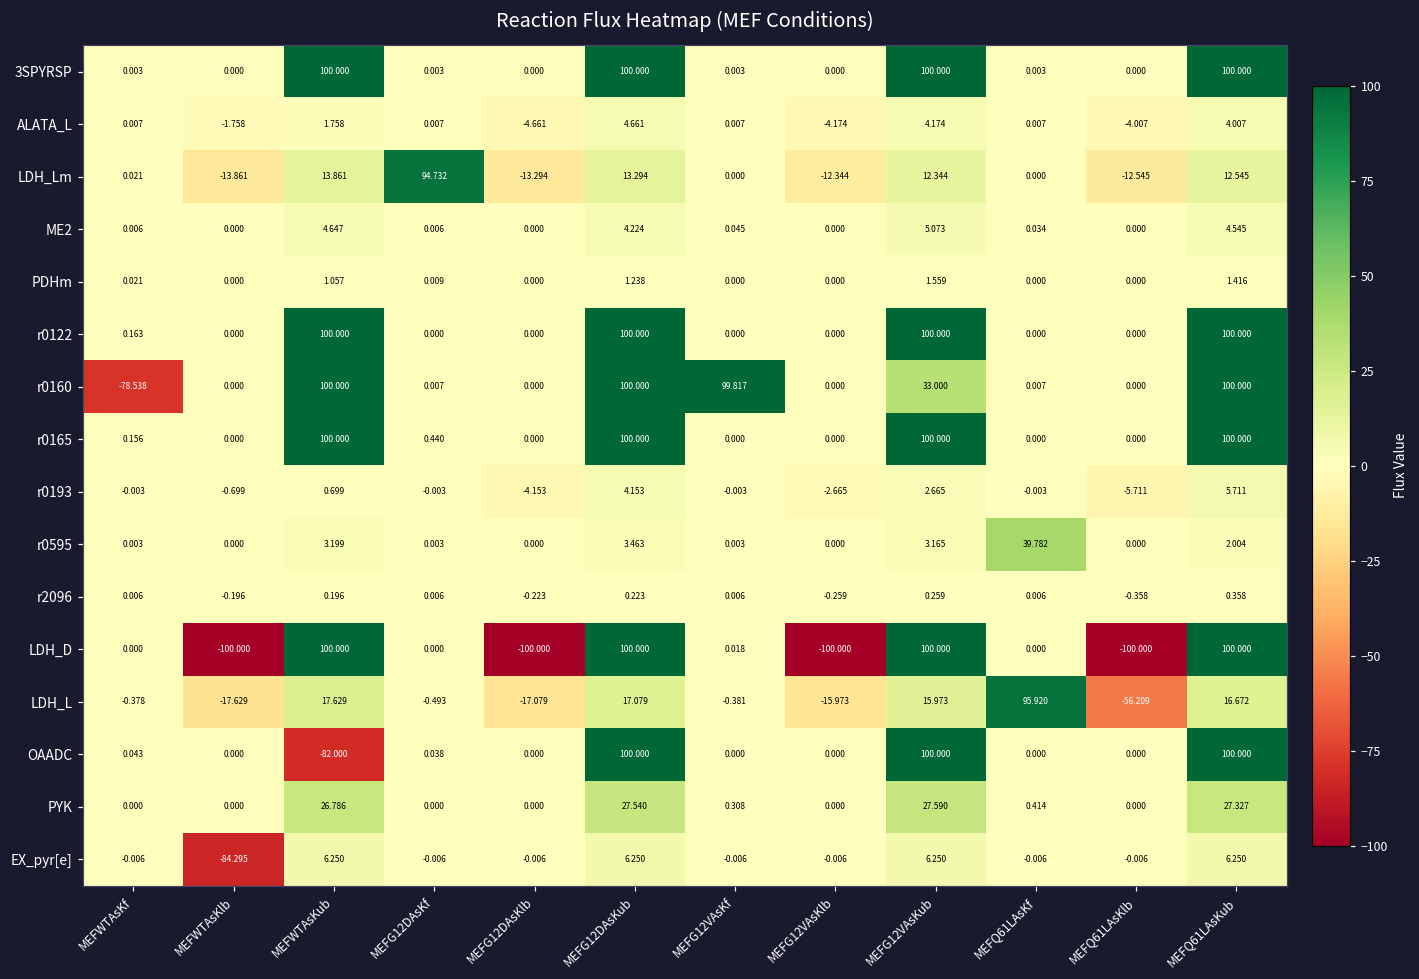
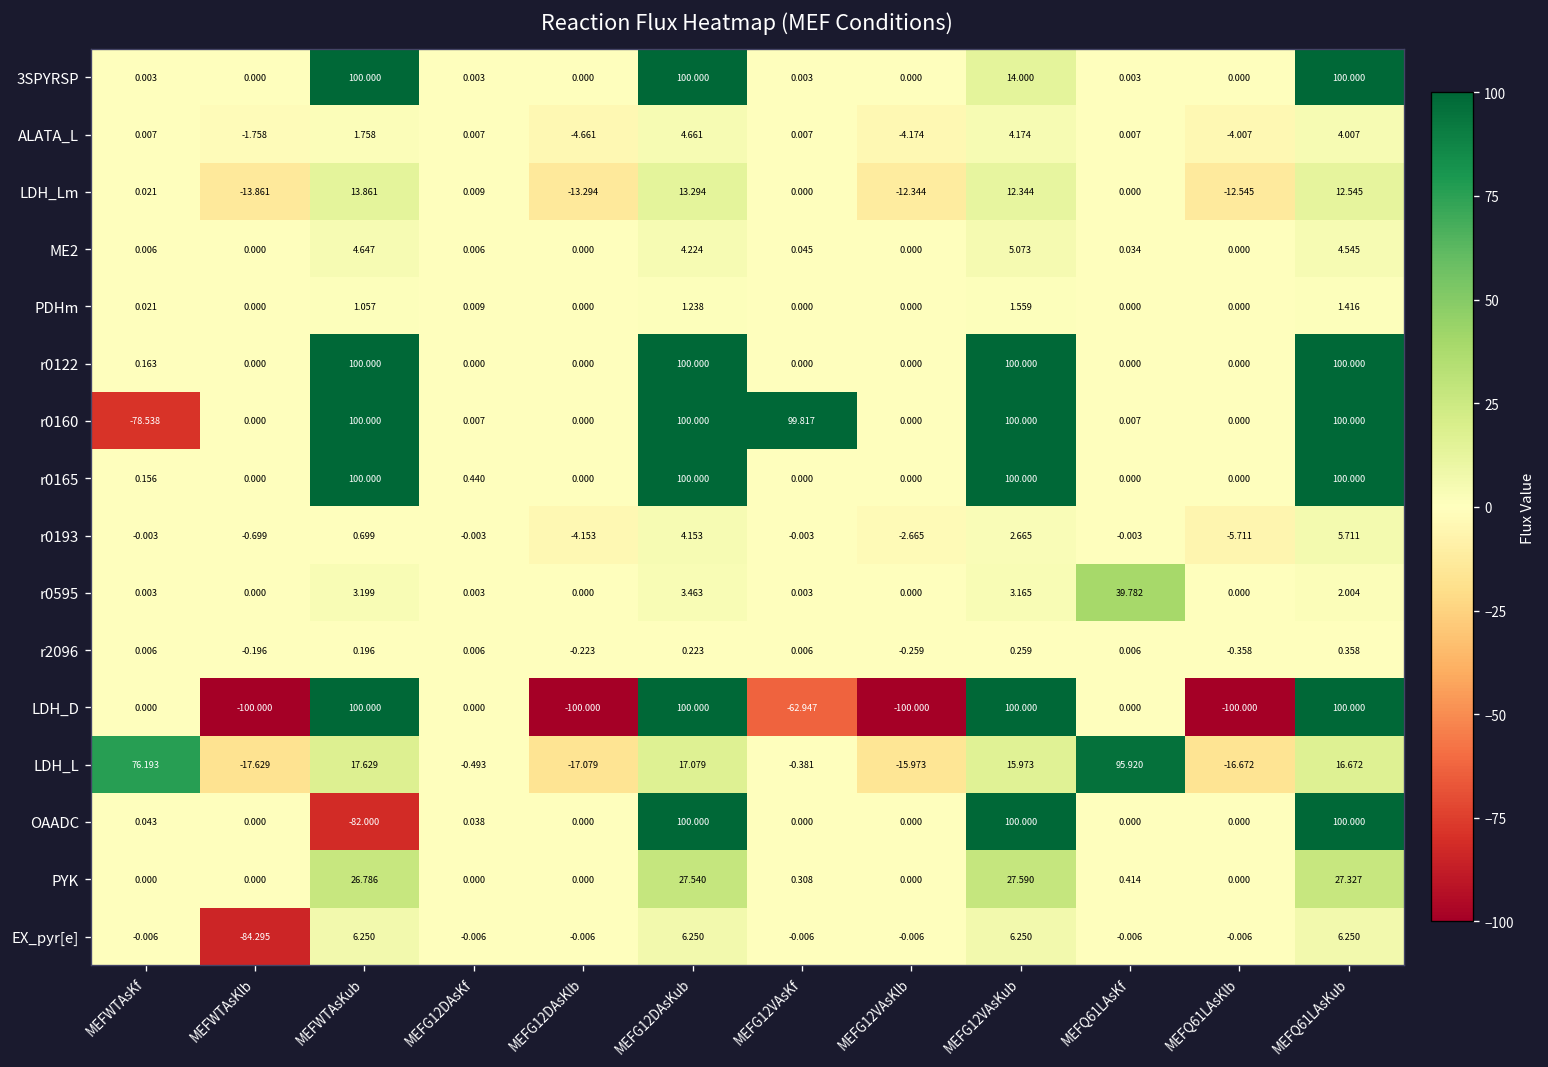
  {
    "3SPYRSP": {
      "MEFWTAsKf": 0.003,
      "MEFWTAsKlb": 0.000,
      "MEFWTAsKub": 100.000,
      "MEFG12DAsKf": 0.003,
      "MEFG12DAsKlb": 0.000,
      "MEFG12DAsKub": 100.000,
      "MEFG12VAsKf": 0.003,
      "MEFG12VAsKlb": 0.000,
-     "MEFG12VAsKub": 100.000,
+     "MEFG12VAsKub": 14.000,
      "MEFQ61LAsKf": 0.003,
      "MEFQ61LAsKlb": 0.000,
      "MEFQ61LAsKub": 100.000
    },
    "ALATA_L": {
      "MEFWTAsKf": 0.007,
      "MEFWTAsKlb": -1.758,
      "MEFWTAsKub": 1.758,
      "MEFG12DAsKf": 0.007,
      "MEFG12DAsKlb": -4.661,
      "MEFG12DAsKub": 4.661,
      "MEFG12VAsKf": 0.007,
      "MEFG12VAsKlb": -4.174,
      "MEFG12VAsKub": 4.174,
      "MEFQ61LAsKf": 0.007,
      "MEFQ61LAsKlb": -4.007,
      "MEFQ61LAsKub": 4.007
    },
    "LDH_Lm": {
      "MEFWTAsKf": 0.021,
      "MEFWTAsKlb": -13.861,
      "MEFWTAsKub": 13.861,
-     "MEFG12DAsKf": 94.732,
+     "MEFG12DAsKf": 0.009,
      "MEFG12DAsKlb": -13.294,
      "MEFG12DAsKub": 13.294,
      "MEFG12VAsKf": 0.000,
      "MEFG12VAsKlb": -12.344,
      "MEFG12VAsKub": 12.344,
      "MEFQ61LAsKf": 0.000,
      "MEFQ61LAsKlb": -12.545,
      "MEFQ61LAsKub": 12.545
    },
    "ME2": {
      "MEFWTAsKf": 0.006,
      "MEFWTAsKlb": 0.000,
      "MEFWTAsKub": 4.647,
      "MEFG12DAsKf": 0.006,
      "MEFG12DAsKlb": 0.000,
      "MEFG12DAsKub": 4.224,
      "MEFG12VAsKf": 0.045,
      "MEFG12VAsKlb": 0.000,
      "MEFG12VAsKub": 5.073,
      "MEFQ61LAsKf": 0.034,
      "MEFQ61LAsKlb": 0.000,
      "MEFQ61LAsKub": 4.545
    },
    "PDHm": {
      "MEFWTAsKf": 0.021,
      "MEFWTAsKlb": 0.000,
      "MEFWTAsKub": 1.057,
      "MEFG12DAsKf": 0.009,
      "MEFG12DAsKlb": 0.000,
      "MEFG12DAsKub": 1.238,
      "MEFG12VAsKf": 0.000,
      "MEFG12VAsKlb": 0.000,
      "MEFG12VAsKub": 1.559,
      "MEFQ61LAsKf": 0.000,
      "MEFQ61LAsKlb": 0.000,
      "MEFQ61LAsKub": 1.416
    },
    "r0122": {
      "MEFWTAsKf": 0.163,
      "MEFWTAsKlb": 0.000,
      "MEFWTAsKub": 100.000,
      "MEFG12DAsKf": 0.000,
      "MEFG12DAsKlb": 0.000,
      "MEFG12DAsKub": 100.000,
      "MEFG12VAsKf": 0.000,
      "MEFG12VAsKlb": 0.000,
      "MEFG12VAsKub": 100.000,
      "MEFQ61LAsKf": 0.000,
      "MEFQ61LAsKlb": 0.000,
      "MEFQ61LAsKub": 100.000
    },
    "r0160": {
      "MEFWTAsKf": -78.538,
      "MEFWTAsKlb": 0.000,
      "MEFWTAsKub": 100.000,
      "MEFG12DAsKf": 0.007,
      "MEFG12DAsKlb": 0.000,
      "MEFG12DAsKub": 100.000,
      "MEFG12VAsKf": 99.817,
      "MEFG12VAsKlb": 0.000,
-     "MEFG12VAsKub": 33.000,
+     "MEFG12VAsKub": 100.000,
      "MEFQ61LAsKf": 0.007,
      "MEFQ61LAsKlb": 0.000,
      "MEFQ61LAsKub": 100.000
    },
    "r0165": {
      "MEFWTAsKf": 0.156,
      "MEFWTAsKlb": 0.000,
      "MEFWTAsKub": 100.000,
      "MEFG12DAsKf": 0.440,
      "MEFG12DAsKlb": 0.000,
      "MEFG12DAsKub": 100.000,
      "MEFG12VAsKf": 0.000,
      "MEFG12VAsKlb": 0.000,
      "MEFG12VAsKub": 100.000,
      "MEFQ61LAsKf": 0.000,
      "MEFQ61LAsKlb": 0.000,
      "MEFQ61LAsKub": 100.000
    },
    "r0193": {
      "MEFWTAsKf": -0.003,
      "MEFWTAsKlb": -0.699,
      "MEFWTAsKub": 0.699,
      "MEFG12DAsKf": -0.003,
      "MEFG12DAsKlb": -4.153,
      "MEFG12DAsKub": 4.153,
      "MEFG12VAsKf": -0.003,
      "MEFG12VAsKlb": -2.665,
      "MEFG12VAsKub": 2.665,
      "MEFQ61LAsKf": -0.003,
      "MEFQ61LAsKlb": -5.711,
      "MEFQ61LAsKub": 5.711
    },
    "r0595": {
      "MEFWTAsKf": 0.003,
      "MEFWTAsKlb": 0.000,
      "MEFWTAsKub": 3.199,
      "MEFG12DAsKf": 0.003,
      "MEFG12DAsKlb": 0.000,
      "MEFG12DAsKub": 3.463,
      "MEFG12VAsKf": 0.003,
      "MEFG12VAsKlb": 0.000,
      "MEFG12VAsKub": 3.165,
      "MEFQ61LAsKf": 39.782,
      "MEFQ61LAsKlb": 0.000,
      "MEFQ61LAsKub": 2.004
    },
    "r2096": {
      "MEFWTAsKf": 0.006,
      "MEFWTAsKlb": -0.196,
      "MEFWTAsKub": 0.196,
      "MEFG12DAsKf": 0.006,
      "MEFG12DAsKlb": -0.223,
      "MEFG12DAsKub": 0.223,
      "MEFG12VAsKf": 0.006,
      "MEFG12VAsKlb": -0.259,
      "MEFG12VAsKub": 0.259,
      "MEFQ61LAsKf": 0.006,
      "MEFQ61LAsKlb": -0.358,
      "MEFQ61LAsKub": 0.358
    },
    "LDH_D": {
      "MEFWTAsKf": 0.000,
      "MEFWTAsKlb": -100.000,
      "MEFWTAsKub": 100.000,
      "MEFG12DAsKf": 0.000,
      "MEFG12DAsKlb": -100.000,
      "MEFG12DAsKub": 100.000,
-     "MEFG12VAsKf": 0.018,
+     "MEFG12VAsKf": -62.947,
      "MEFG12VAsKlb": -100.000,
      "MEFG12VAsKub": 100.000,
      "MEFQ61LAsKf": 0.000,
      "MEFQ61LAsKlb": -100.000,
      "MEFQ61LAsKub": 100.000
    },
    "LDH_L": {
-     "MEFWTAsKf": -0.378,
+     "MEFWTAsKf": 76.193,
      "MEFWTAsKlb": -17.629,
      "MEFWTAsKub": 17.629,
      "MEFG12DAsKf": -0.493,
      "MEFG12DAsKlb": -17.079,
      "MEFG12DAsKub": 17.079,
      "MEFG12VAsKf": -0.381,
      "MEFG12VAsKlb": -15.973,
      "MEFG12VAsKub": 15.973,
      "MEFQ61LAsKf": 95.920,
-     "MEFQ61LAsKlb": -56.209,
+     "MEFQ61LAsKlb": -16.672,
      "MEFQ61LAsKub": 16.672
    },
    "OAADC": {
      "MEFWTAsKf": 0.043,
      "MEFWTAsKlb": 0.000,
      "MEFWTAsKub": -82.000,
      "MEFG12DAsKf": 0.038,
      "MEFG12DAsKlb": 0.000,
      "MEFG12DAsKub": 100.000,
      "MEFG12VAsKf": 0.000,
      "MEFG12VAsKlb": 0.000,
      "MEFG12VAsKub": 100.000,
      "MEFQ61LAsKf": 0.000,
      "MEFQ61LAsKlb": 0.000,
      "MEFQ61LAsKub": 100.000
    },
    "PYK": {
      "MEFWTAsKf": 0.000,
      "MEFWTAsKlb": 0.000,
      "MEFWTAsKub": 26.786,
      "MEFG12DAsKf": 0.000,
      "MEFG12DAsKlb": 0.000,
      "MEFG12DAsKub": 27.540,
      "MEFG12VAsKf": 0.308,
      "MEFG12VAsKlb": 0.000,
      "MEFG12VAsKub": 27.590,
      "MEFQ61LAsKf": 0.414,
      "MEFQ61LAsKlb": 0.000,
      "MEFQ61LAsKub": 27.327
    },
    "EX_pyr[e]": {
      "MEFWTAsKf": -0.006,
      "MEFWTAsKlb": -84.295,
      "MEFWTAsKub": 6.250,
      "MEFG12DAsKf": -0.006,
      "MEFG12DAsKlb": -0.006,
      "MEFG12DAsKub": 6.250,
      "MEFG12VAsKf": -0.006,
      "MEFG12VAsKlb": -0.006,
      "MEFG12VAsKub": 6.250,
      "MEFQ61LAsKf": -0.006,
      "MEFQ61LAsKlb": -0.006,
      "MEFQ61LAsKub": 6.250
    }
  }
